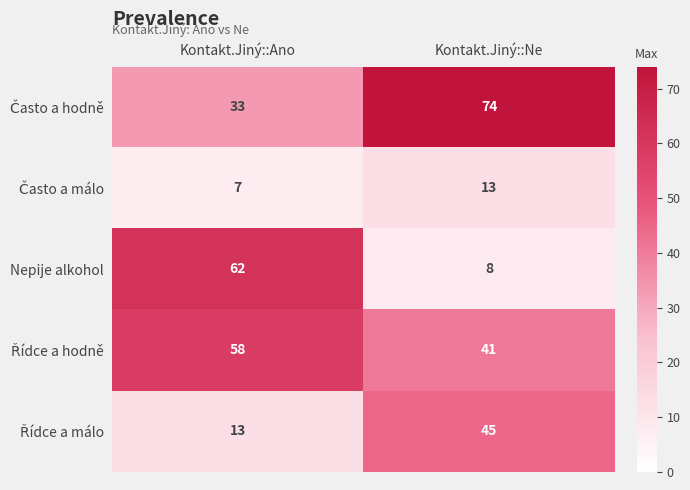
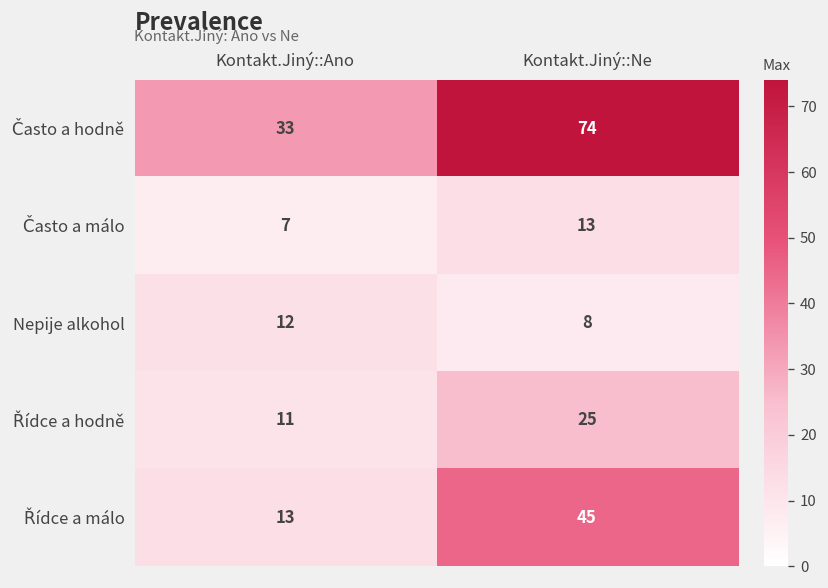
  {
    "Často a hodně": {
      "Kontakt.Jiný::Ano": 33,
      "Kontakt.Jiný::Ne": 74
    },
    "Často a málo": {
      "Kontakt.Jiný::Ano": 7,
      "Kontakt.Jiný::Ne": 13
    },
    "Nepije alkohol": {
-     "Kontakt.Jiný::Ano": 62,
+     "Kontakt.Jiný::Ano": 12,
      "Kontakt.Jiný::Ne": 8
    },
    "Řídce a hodně": {
-     "Kontakt.Jiný::Ano": 58,
-     "Kontakt.Jiný::Ne": 41
+     "Kontakt.Jiný::Ano": 11,
+     "Kontakt.Jiný::Ne": 25
    },
    "Řídce a málo": {
      "Kontakt.Jiný::Ano": 13,
      "Kontakt.Jiný::Ne": 45
    }
  }
